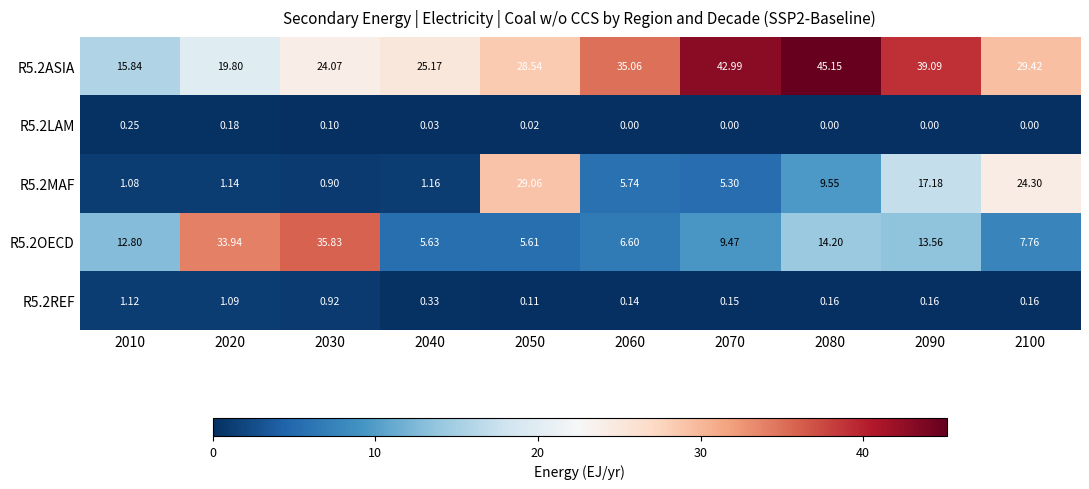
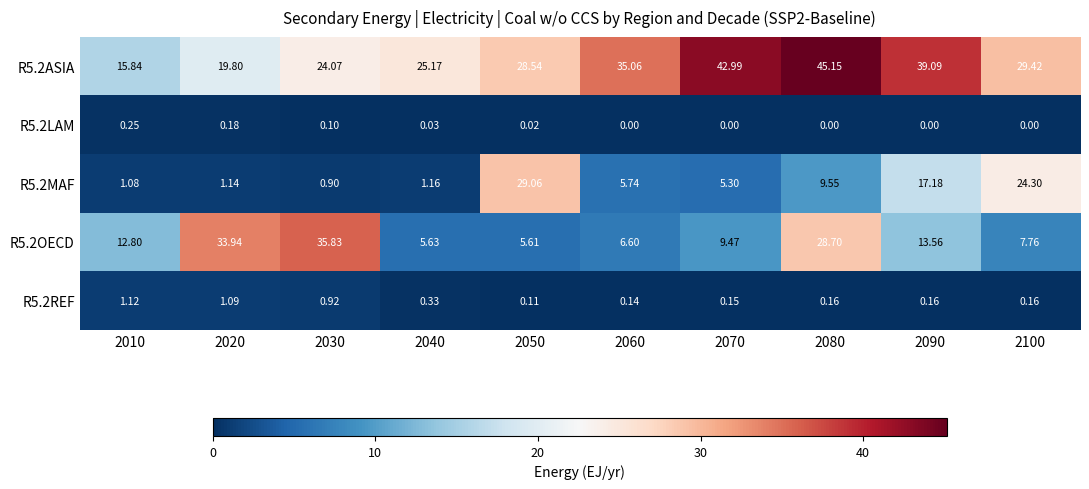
  {
    "R5.2ASIA": {
      "2010": 15.84,
      "2020": 19.80,
      "2030": 24.07,
      "2040": 25.17,
      "2050": 28.54,
      "2060": 35.06,
      "2070": 42.99,
      "2080": 45.15,
      "2090": 39.09,
      "2100": 29.42
    },
    "R5.2LAM": {
      "2010": 0.25,
      "2020": 0.18,
      "2030": 0.10,
      "2040": 0.03,
      "2050": 0.02,
      "2060": 0.00,
      "2070": 0.00,
      "2080": 0.00,
      "2090": 0.00,
      "2100": 0.00
    },
    "R5.2MAF": {
      "2010": 1.08,
      "2020": 1.14,
      "2030": 0.90,
      "2040": 1.16,
      "2050": 29.06,
      "2060": 5.74,
      "2070": 5.30,
      "2080": 9.55,
      "2090": 17.18,
      "2100": 24.30
    },
    "R5.2OECD": {
      "2010": 12.80,
      "2020": 33.94,
      "2030": 35.83,
      "2040": 5.63,
      "2050": 5.61,
      "2060": 6.60,
      "2070": 9.47,
-     "2080": 14.20,
+     "2080": 28.70,
      "2090": 13.56,
      "2100": 7.76
    },
    "R5.2REF": {
      "2010": 1.12,
      "2020": 1.09,
      "2030": 0.92,
      "2040": 0.33,
      "2050": 0.11,
      "2060": 0.14,
      "2070": 0.15,
      "2080": 0.16,
      "2090": 0.16,
      "2100": 0.16
    }
  }
